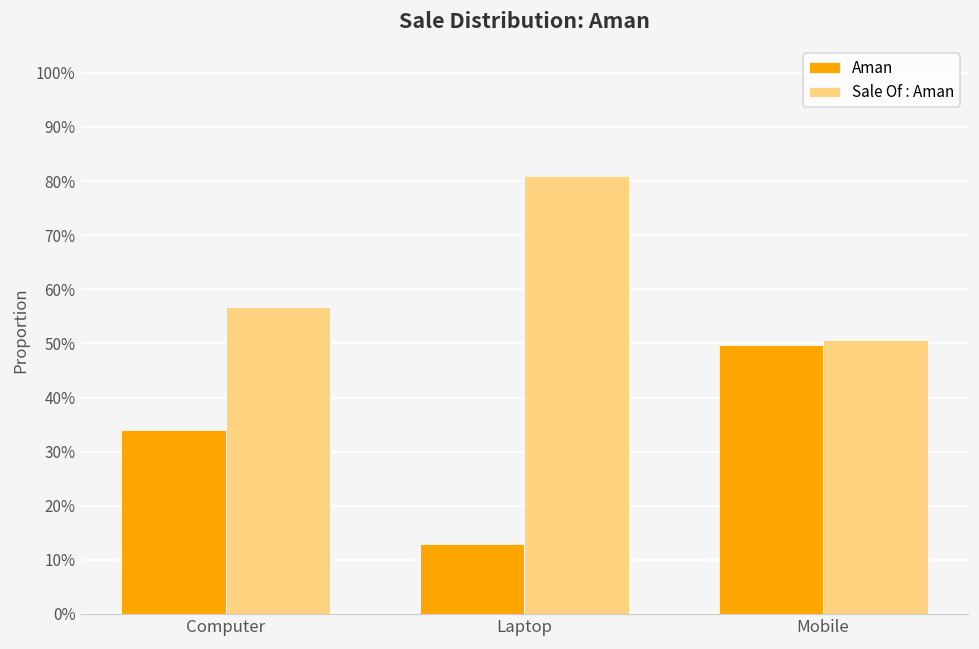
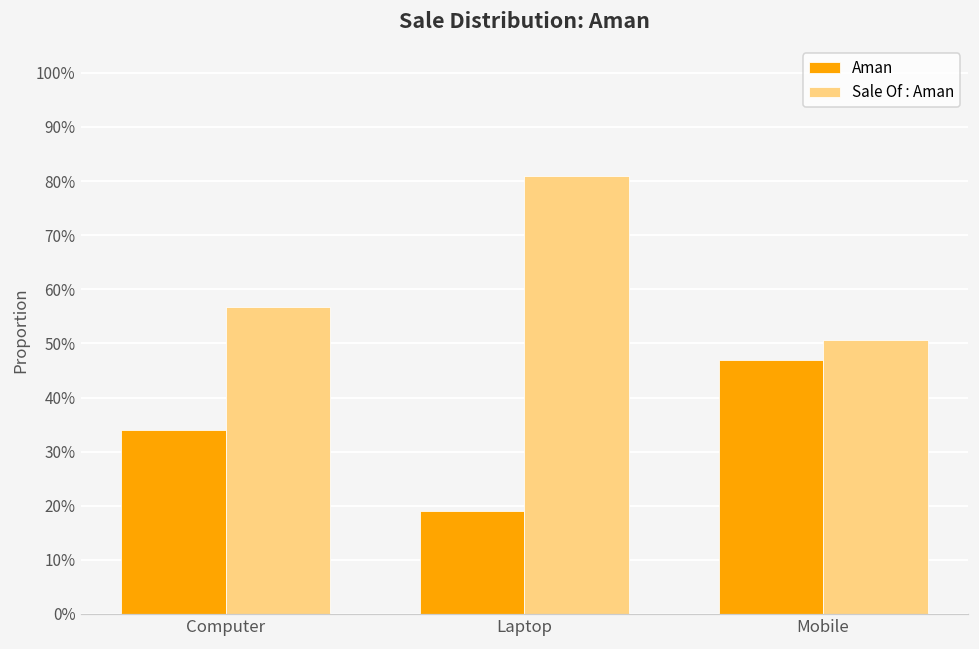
  {
    "Aman": {
      "Computer": "34%",
-     "Laptop": "13%",
-     "Mobile": "50%"
+     "Laptop": "19%",
+     "Mobile": "47%"
    },
    "Sale Of : Aman": {
      "Computer": "57%",
      "Laptop": "81%",
      "Mobile": "51%"
    }
  }
